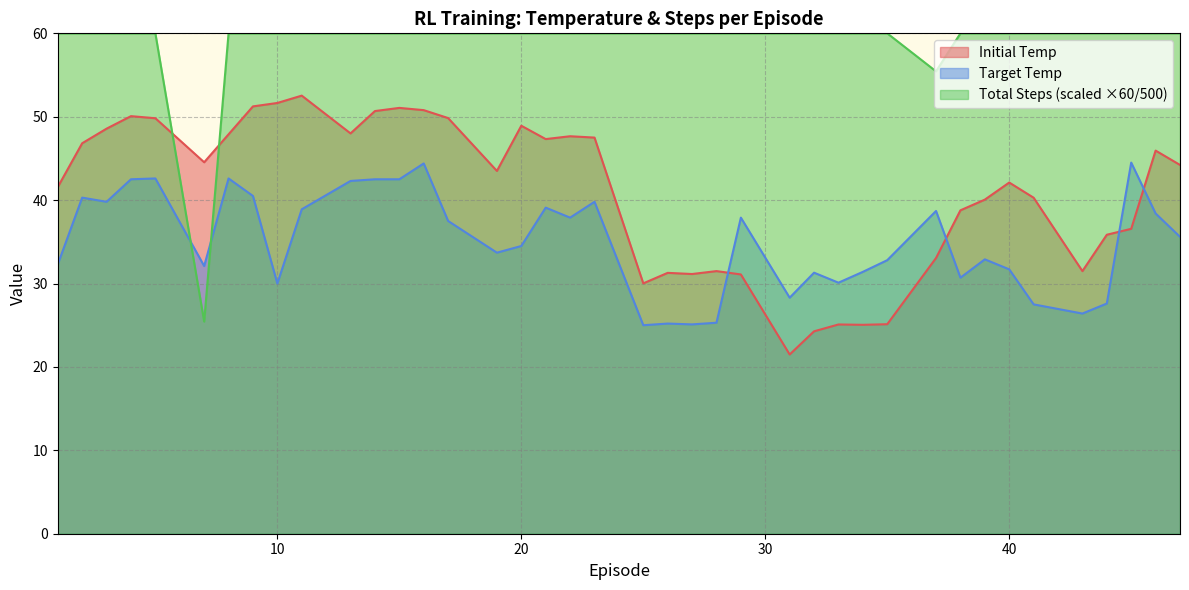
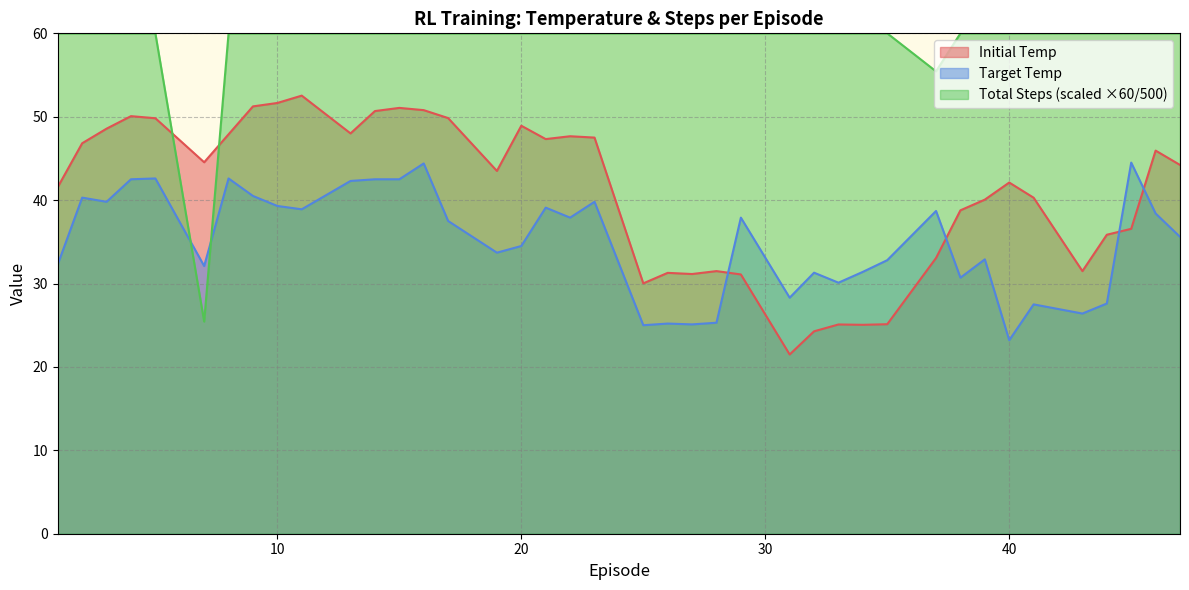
  {
    "Initial Temp": {
      "10": 52,
      "20": 49,
      "40": 42
    },
    "Target Temp": {
-     "10": 30,
+     "10": 39,
      "20": 35,
-     "40": 32
+     "40": 23
    },
    "Total Steps (scaled ×60/500)": {
      "10": 60,
      "20": 60,
      "40": 60
    }
  }
